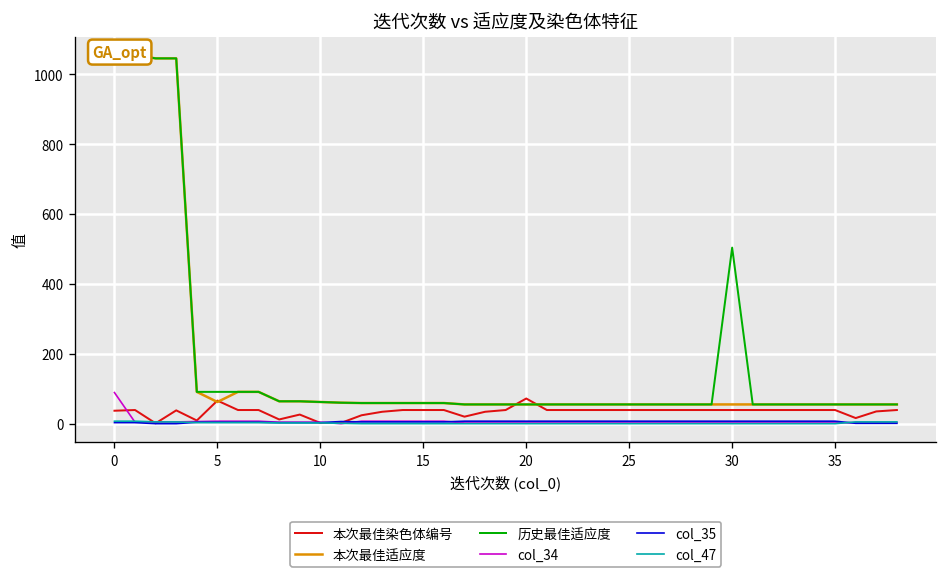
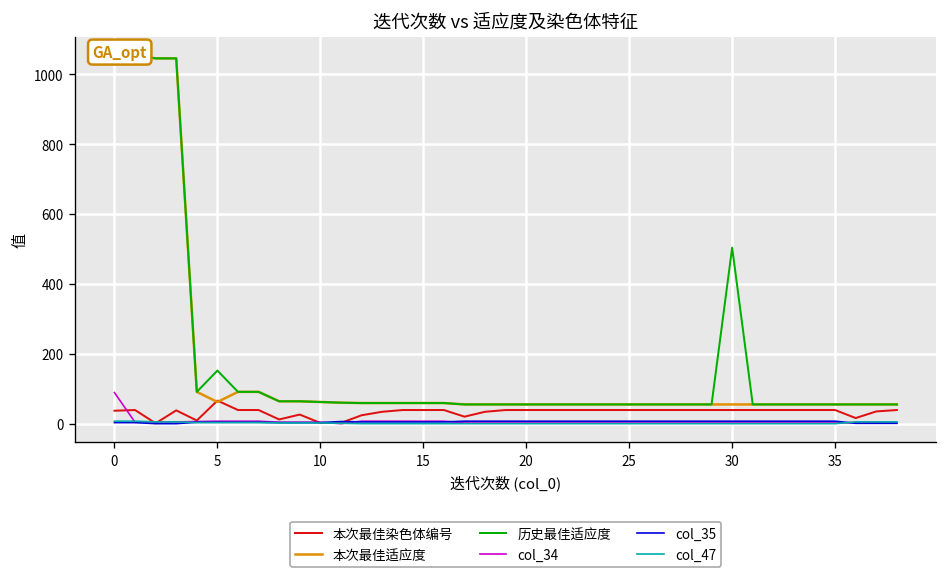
  {
    "本次最佳染色体编号": {
      "0": 40,
      "15": 40,
-     "20": 70,
+     "20": 40,
      "25": 40,
      "30": 40,
      "35": 40
    },
    "本次最佳适应度": {
      "30": 60
    },
    "历史最佳适应度": {
-     "5": 90,
+     "5": 150,
      "30": 500
    },
    "col_34": {
      "0": 90
    }
  }
